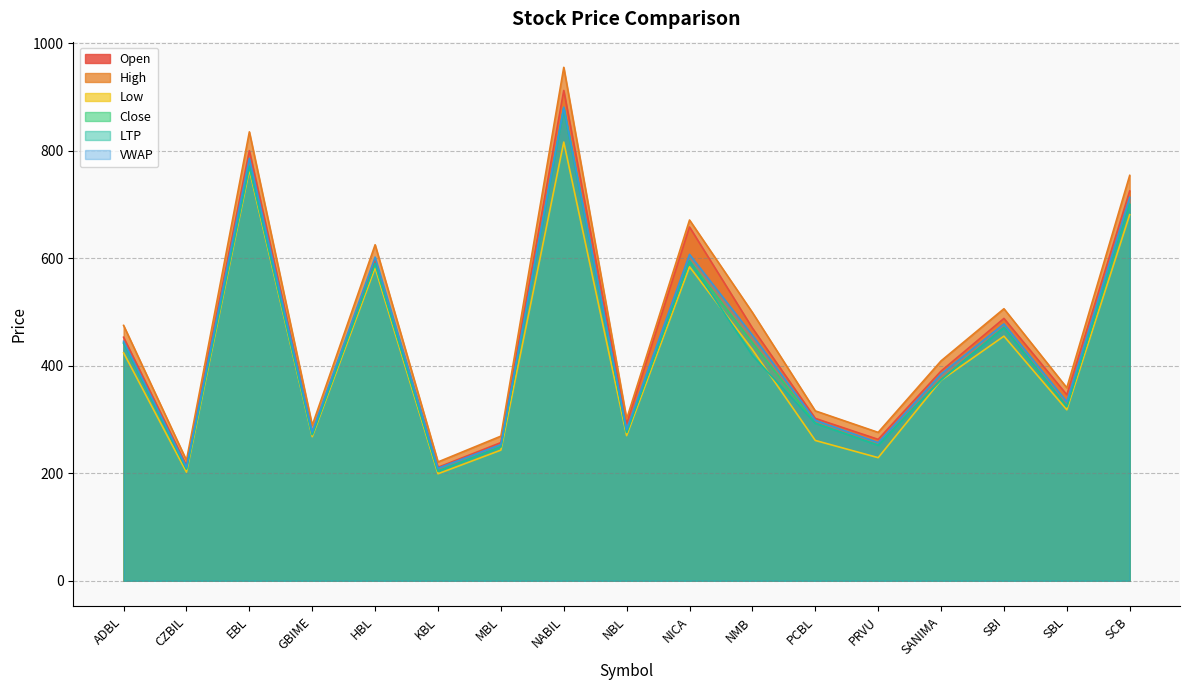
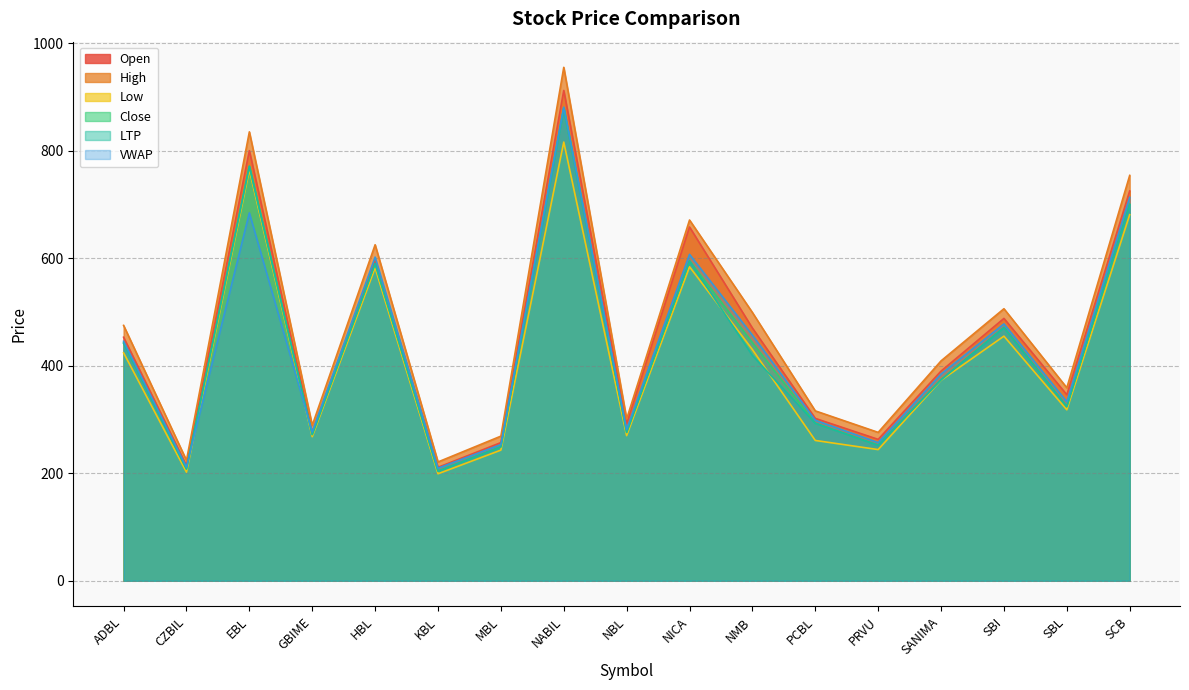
  {
    "Low": {
      "ADBL": 420,
      "CZBIL": 200,
      "EBL": 760,
      "HBL": 580,
      "KBL": 200,
      "MBL": 240,
      "NABIL": 820,
      "NBL": 270,
      "NICA": 580,
      "NMB": 430,
      "PCBL": 260,
-     "PRVU": 230,
+     "PRVU": 240,
      "SBI": 460,
      "SBL": 320,
      "SCB": 680
    },
    "VWAP": {
-     "EBL": 790,
+     "EBL": 680,
      "HBL": 600,
      "NBL": 280,
      "NICA": 610,
      "NMB": 460,
      "PRVU": 260,
      "SANIMA": 380,
      "SBI": 480,
      "SBL": 330,
      "SCB": 710
    }
  }
